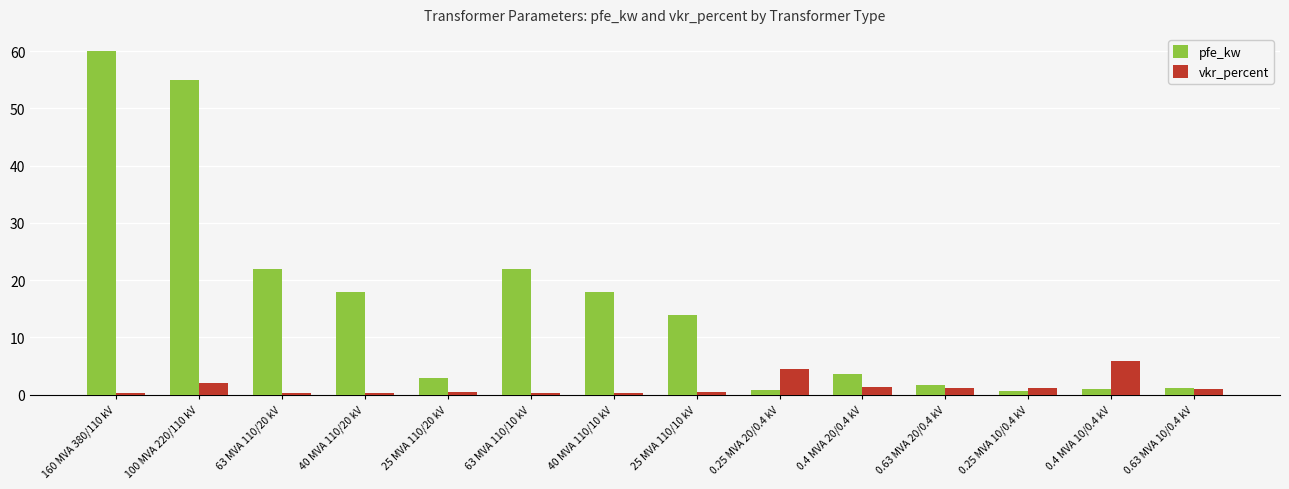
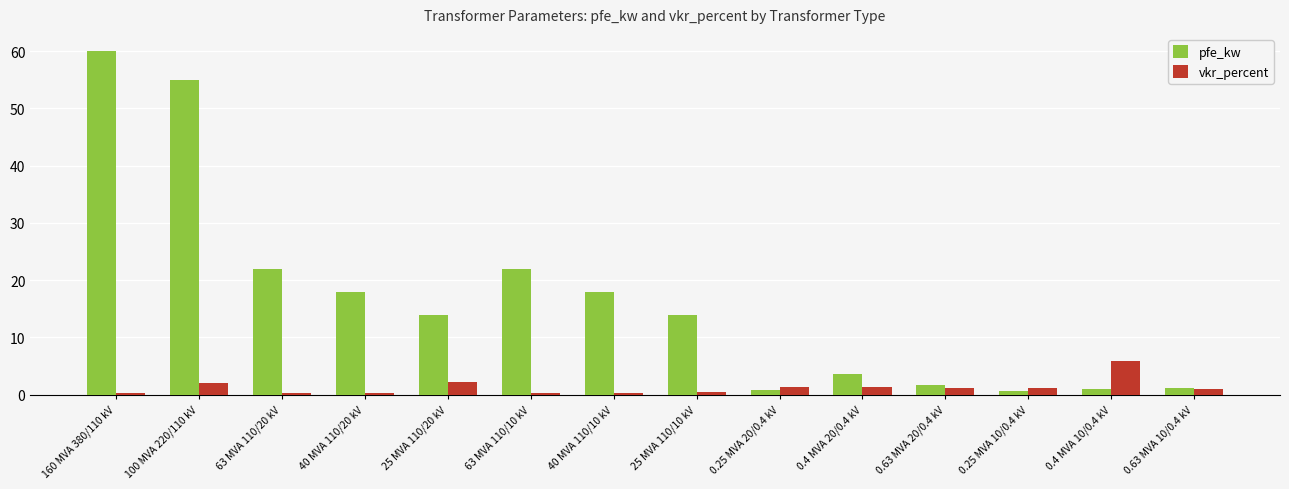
  {
    "pfe_kw": {
      "160 MVA 380/110 kV": 60,
      "100 MVA 220/110 kV": 55,
      "63 MVA 110/20 kV": 22,
      "40 MVA 110/20 kV": 18,
-     "25 MVA 110/20 kV": 3,
+     "25 MVA 110/20 kV": 14,
      "63 MVA 110/10 kV": 22,
      "40 MVA 110/10 kV": 18,
      "25 MVA 110/10 kV": 14,
      "0.25 MVA 20/0.4 kV": 1,
      "0.4 MVA 20/0.4 kV": 4,
      "0.63 MVA 20/0.4 kV": 2,
      "0.25 MVA 10/0.4 kV": 1,
      "0.4 MVA 10/0.4 kV": 1,
      "0.63 MVA 10/0.4 kV": 1
    },
    "vkr_percent": {
      "100 MVA 220/110 kV": 2,
-     "25 MVA 110/20 kV": 0,
-     "0.25 MVA 20/0.4 kV": 4,
+     "25 MVA 110/20 kV": 2,
+     "0.25 MVA 20/0.4 kV": 1,
      "0.4 MVA 20/0.4 kV": 1,
      "0.63 MVA 20/0.4 kV": 1,
      "0.25 MVA 10/0.4 kV": 1,
      "0.4 MVA 10/0.4 kV": 6,
      "0.63 MVA 10/0.4 kV": 1
    }
  }
